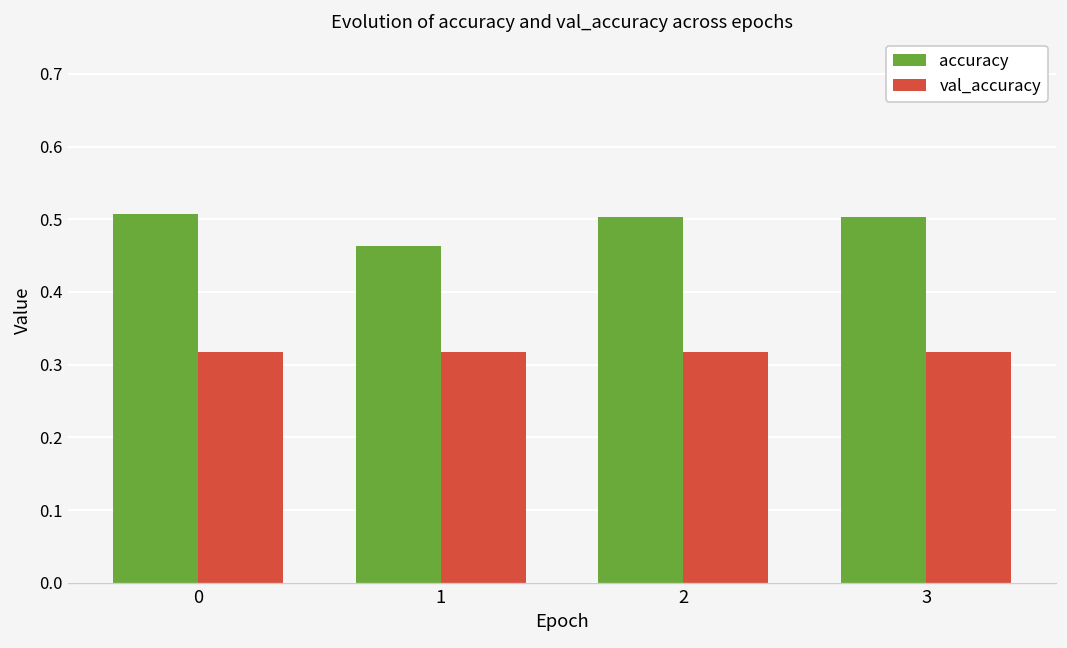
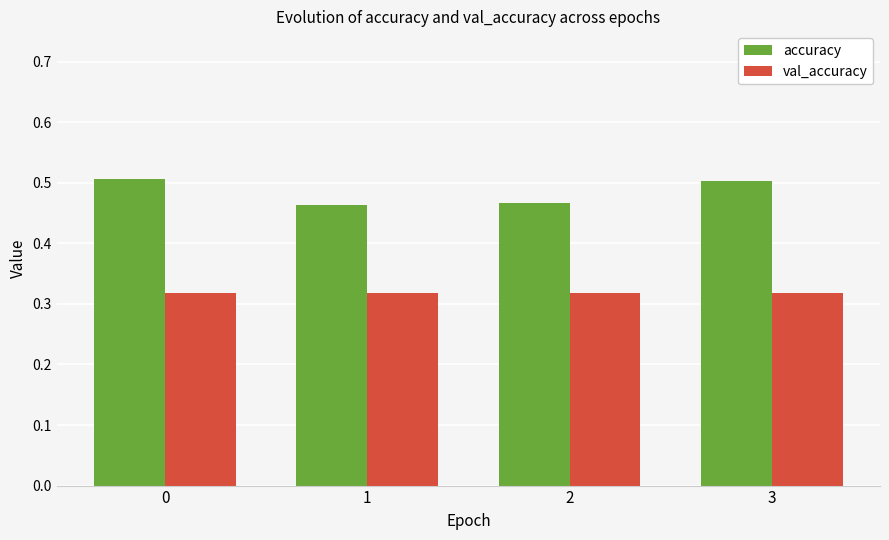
  {
    "accuracy": {
      "0": 0.51,
      "1": 0.46,
-     "2": 0.50,
+     "2": 0.47,
      "3": 0.50
    },
    "val_accuracy": {
      "0": 0.32,
      "1": 0.32,
      "2": 0.32,
      "3": 0.32
    }
  }
